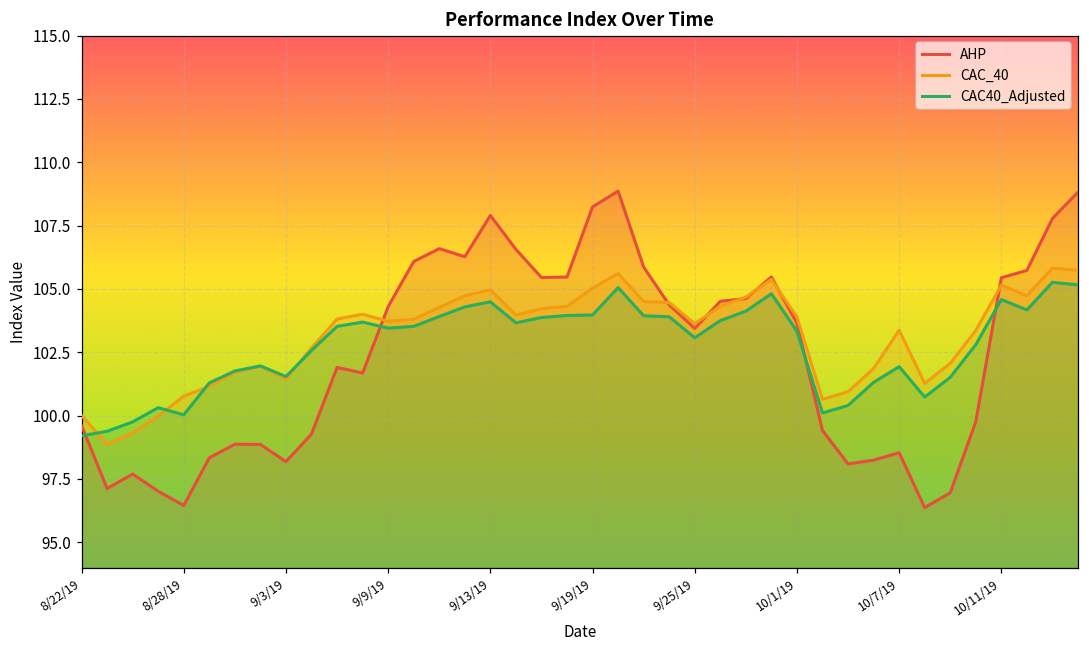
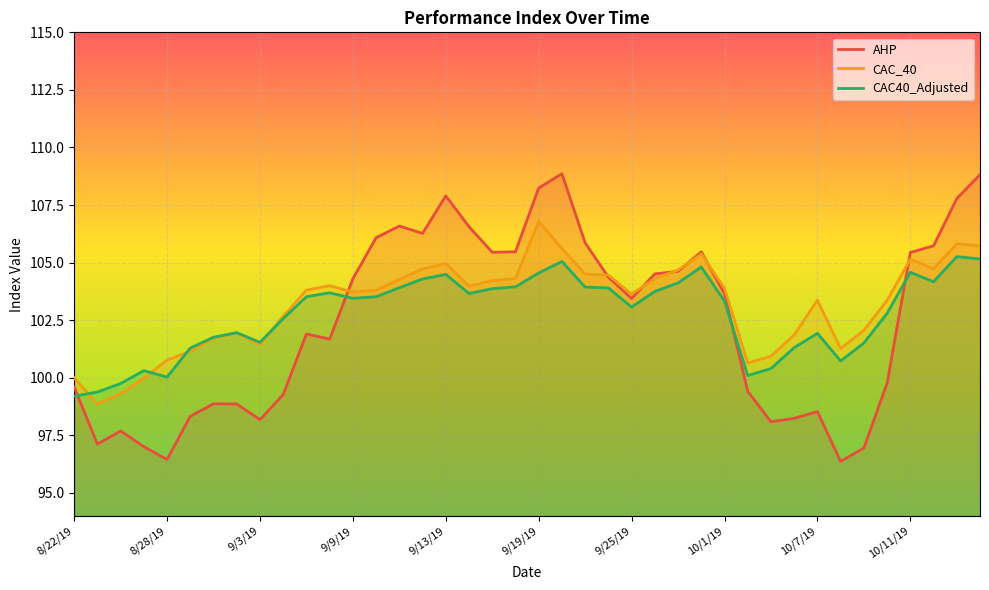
  {
    "AHP": {
      "8/22/19": 99.6,
      "8/28/19": 96.5,
      "9/3/19": 98.2,
      "9/9/19": 104.3,
      "9/13/19": 107.9,
      "9/19/19": 108.2,
      "9/25/19": 103.4,
      "10/1/19": 103.7,
      "10/7/19": 98.5,
      "10/11/19": 105.4
    },
    "CAC_40": {
      "8/22/19": 100.0,
      "8/28/19": 100.8,
      "9/9/19": 103.7,
      "9/13/19": 105.0,
-     "9/19/19": 105.0,
+     "9/19/19": 106.8,
      "9/25/19": 103.6,
      "10/1/19": 103.9,
      "10/7/19": 103.4,
      "10/11/19": 105.2
    },
    "CAC40_Adjusted": {
      "8/22/19": 99.2,
      "8/28/19": 100.0,
      "9/9/19": 103.5,
      "9/13/19": 104.5,
-     "9/19/19": 104.0,
+     "9/19/19": 104.6,
      "9/25/19": 103.1,
      "10/1/19": 103.3,
      "10/7/19": 101.9,
      "10/11/19": 104.6
    }
  }
